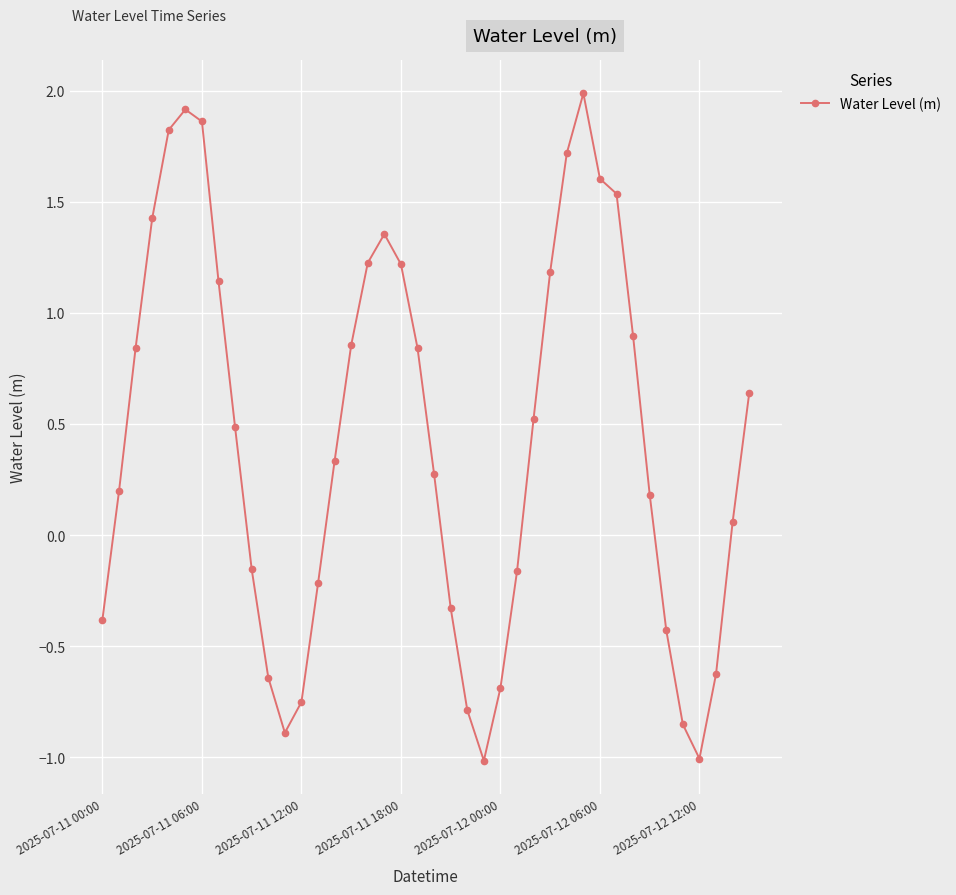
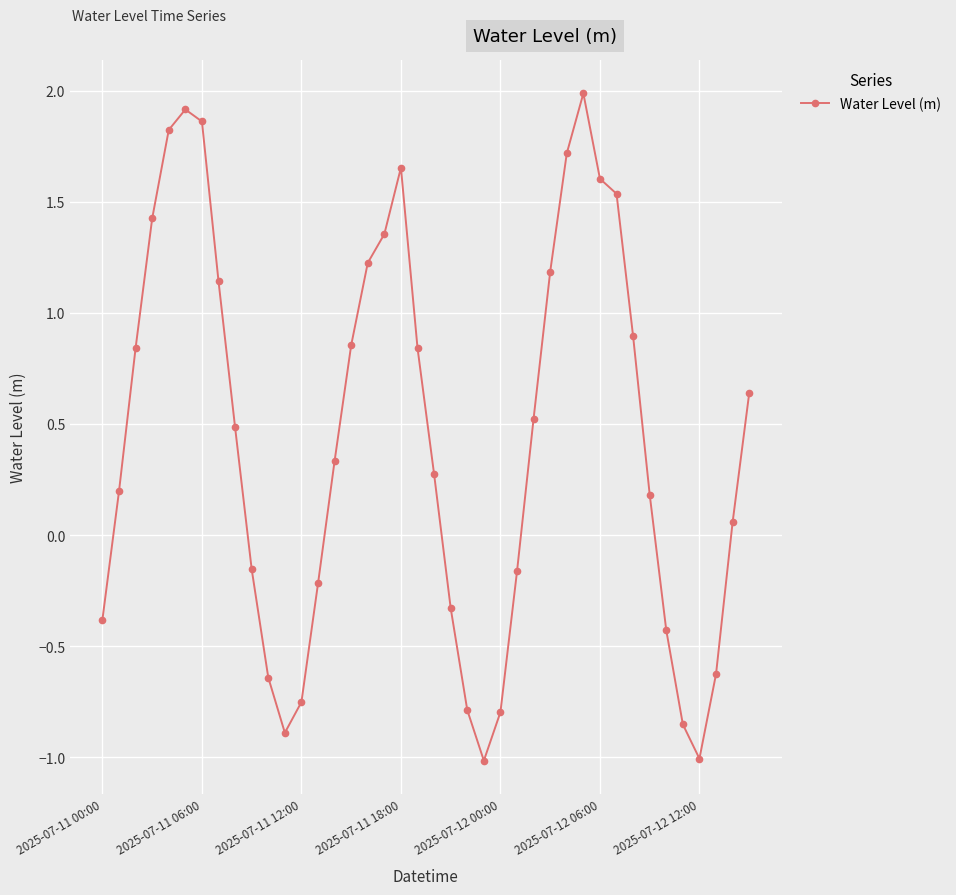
  {
    "2025-07-11 00:00": -0.38,
    "2025-07-11 06:00": 1.86,
    "2025-07-11 12:00": -0.75,
-   "2025-07-11 18:00": 1.22,
-   "2025-07-12 00:00": -0.69,
+   "2025-07-11 18:00": 1.65,
+   "2025-07-12 00:00": -0.80,
    "2025-07-12 06:00": 1.60,
    "2025-07-12 12:00": -1.01
  }
